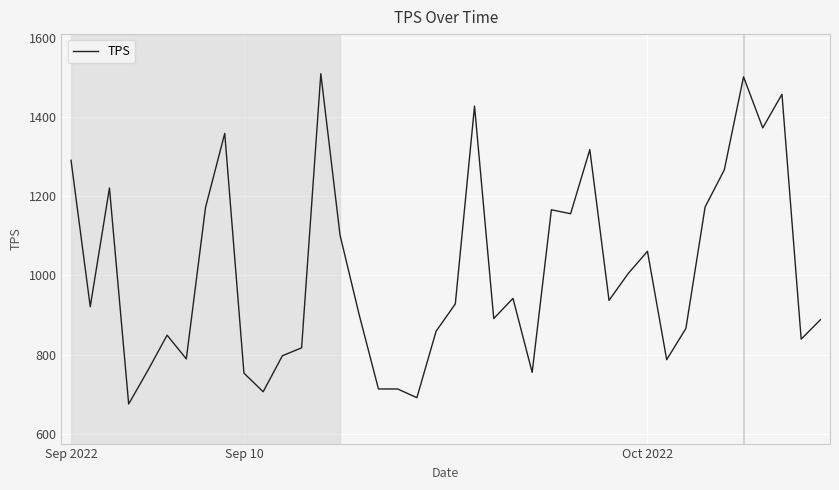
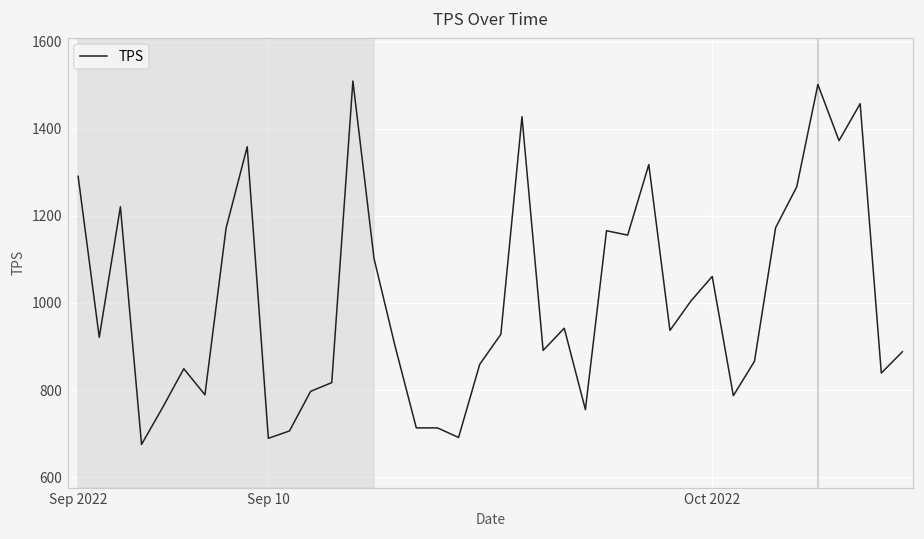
  {
    "Sep 2022": 1290,
-   "Sep 10": 750,
+   "Sep 10": 690,
    "Oct 2022": 1060
  }
